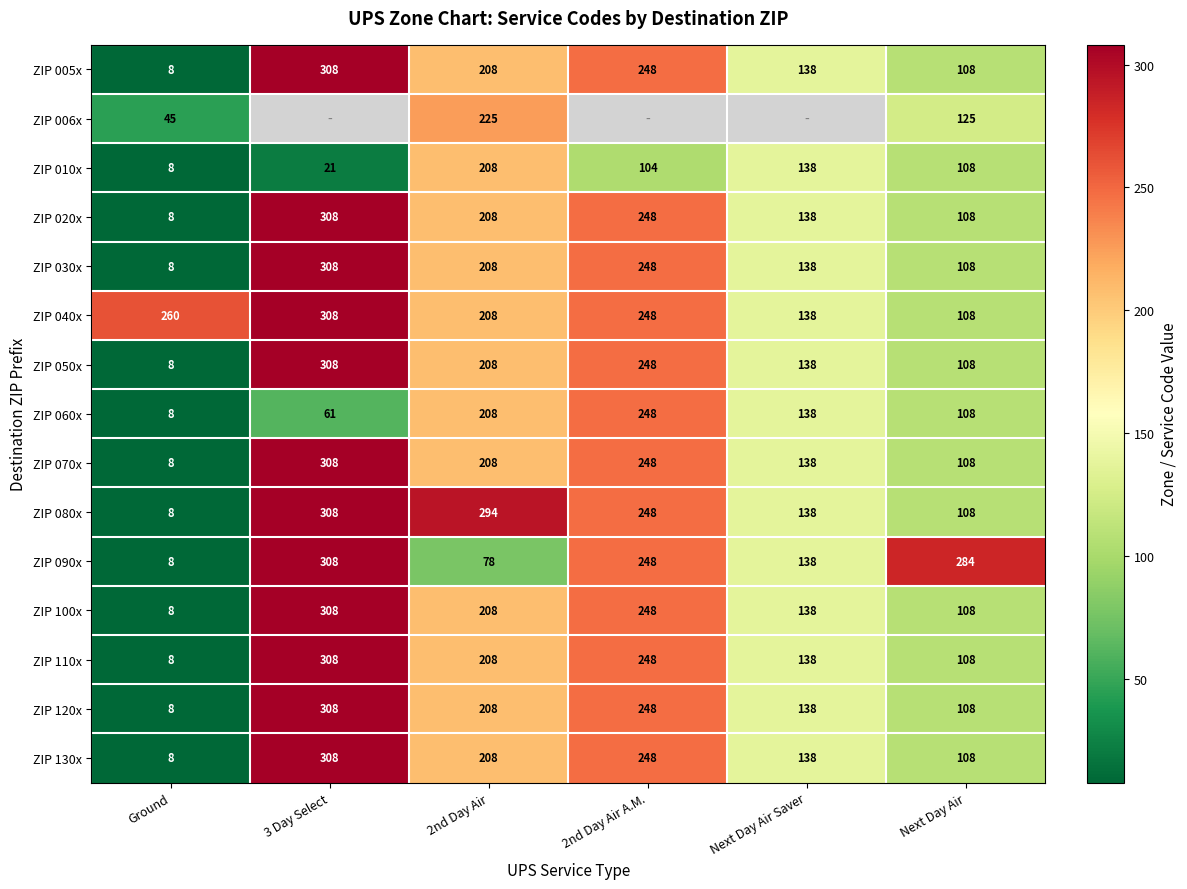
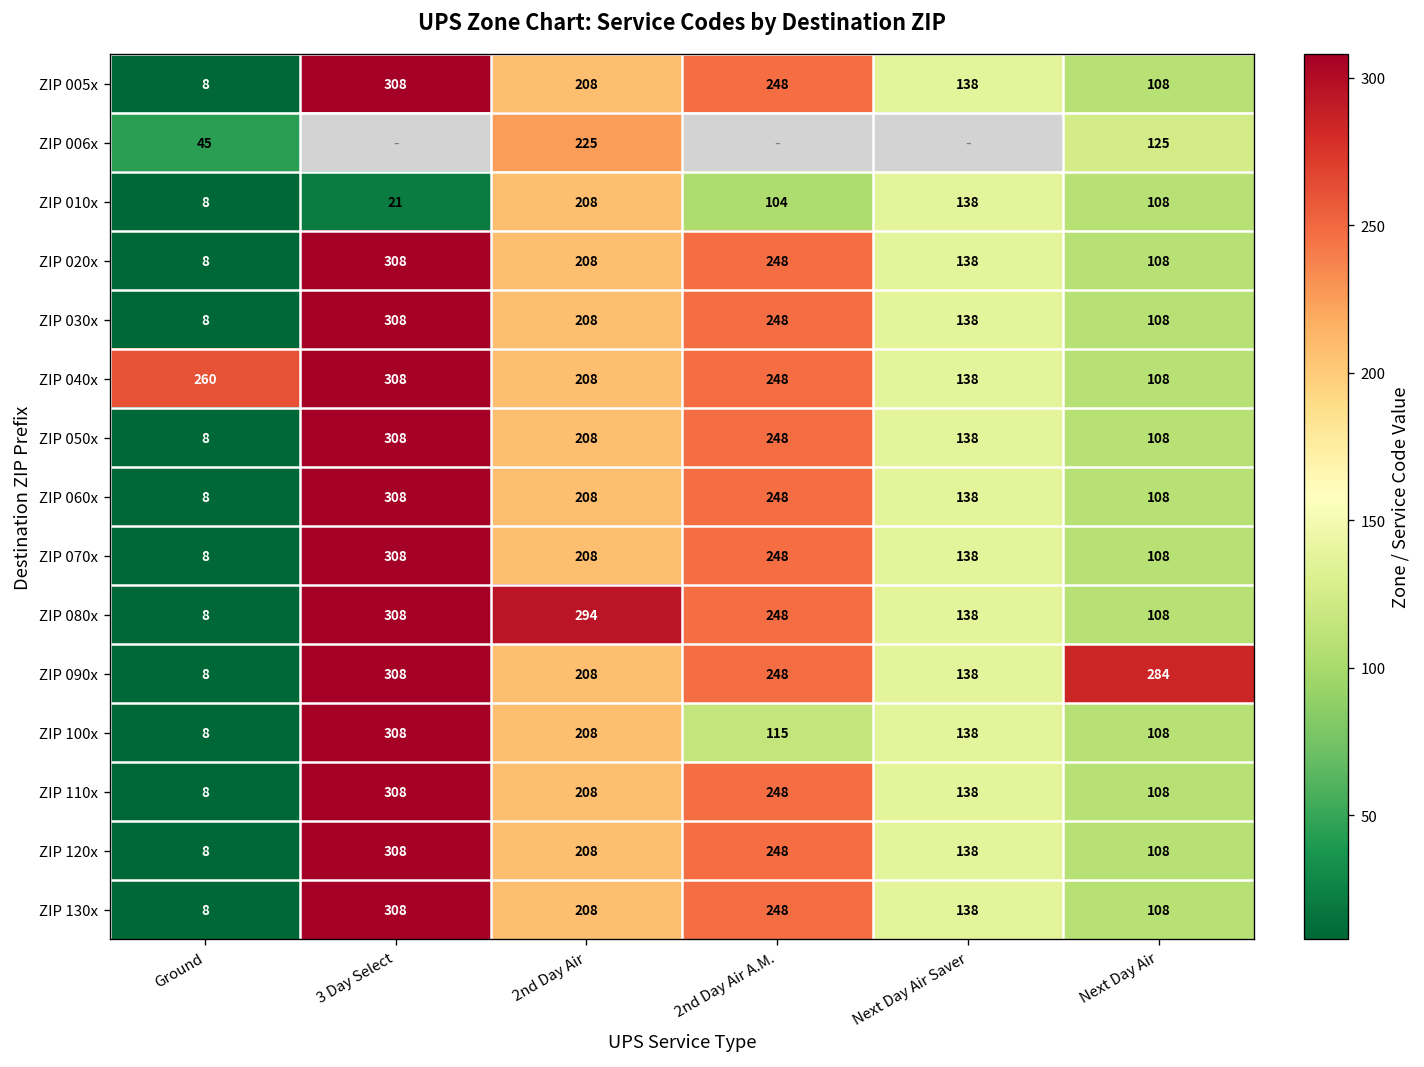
  {
    "ZIP 005x": {
      "Ground": 8,
      "3 Day Select": 308,
      "2nd Day Air": 208,
      "2nd Day Air A.M.": 248,
      "Next Day Air Saver": 138,
      "Next Day Air": 108
    },
    "ZIP 006x": {
      "Ground": 45,
      "2nd Day Air": 225,
      "Next Day Air": 125
    },
    "ZIP 010x": {
      "Ground": 8,
      "3 Day Select": 21,
      "2nd Day Air": 208,
      "2nd Day Air A.M.": 104,
      "Next Day Air Saver": 138,
      "Next Day Air": 108
    },
    "ZIP 020x": {
      "Ground": 8,
      "3 Day Select": 308,
      "2nd Day Air": 208,
      "2nd Day Air A.M.": 248,
      "Next Day Air Saver": 138,
      "Next Day Air": 108
    },
    "ZIP 030x": {
      "Ground": 8,
      "3 Day Select": 308,
      "2nd Day Air": 208,
      "2nd Day Air A.M.": 248,
      "Next Day Air Saver": 138,
      "Next Day Air": 108
    },
    "ZIP 040x": {
      "Ground": 260,
      "3 Day Select": 308,
      "2nd Day Air": 208,
      "2nd Day Air A.M.": 248,
      "Next Day Air Saver": 138,
      "Next Day Air": 108
    },
    "ZIP 050x": {
      "Ground": 8,
      "3 Day Select": 308,
      "2nd Day Air": 208,
      "2nd Day Air A.M.": 248,
      "Next Day Air Saver": 138,
      "Next Day Air": 108
    },
    "ZIP 060x": {
      "Ground": 8,
-     "3 Day Select": 61,
+     "3 Day Select": 308,
      "2nd Day Air": 208,
      "2nd Day Air A.M.": 248,
      "Next Day Air Saver": 138,
      "Next Day Air": 108
    },
    "ZIP 070x": {
      "Ground": 8,
      "3 Day Select": 308,
      "2nd Day Air": 208,
      "2nd Day Air A.M.": 248,
      "Next Day Air Saver": 138,
      "Next Day Air": 108
    },
    "ZIP 080x": {
      "Ground": 8,
      "3 Day Select": 308,
      "2nd Day Air": 294,
      "2nd Day Air A.M.": 248,
      "Next Day Air Saver": 138,
      "Next Day Air": 108
    },
    "ZIP 090x": {
      "Ground": 8,
      "3 Day Select": 308,
-     "2nd Day Air": 78,
+     "2nd Day Air": 208,
      "2nd Day Air A.M.": 248,
      "Next Day Air Saver": 138,
      "Next Day Air": 284
    },
    "ZIP 100x": {
      "Ground": 8,
      "3 Day Select": 308,
      "2nd Day Air": 208,
-     "2nd Day Air A.M.": 248,
+     "2nd Day Air A.M.": 115,
      "Next Day Air Saver": 138,
      "Next Day Air": 108
    },
    "ZIP 110x": {
      "Ground": 8,
      "3 Day Select": 308,
      "2nd Day Air": 208,
      "2nd Day Air A.M.": 248,
      "Next Day Air Saver": 138,
      "Next Day Air": 108
    },
    "ZIP 120x": {
      "Ground": 8,
      "3 Day Select": 308,
      "2nd Day Air": 208,
      "2nd Day Air A.M.": 248,
      "Next Day Air Saver": 138,
      "Next Day Air": 108
    },
    "ZIP 130x": {
      "Ground": 8,
      "3 Day Select": 308,
      "2nd Day Air": 208,
      "2nd Day Air A.M.": 248,
      "Next Day Air Saver": 138,
      "Next Day Air": 108
    }
  }
